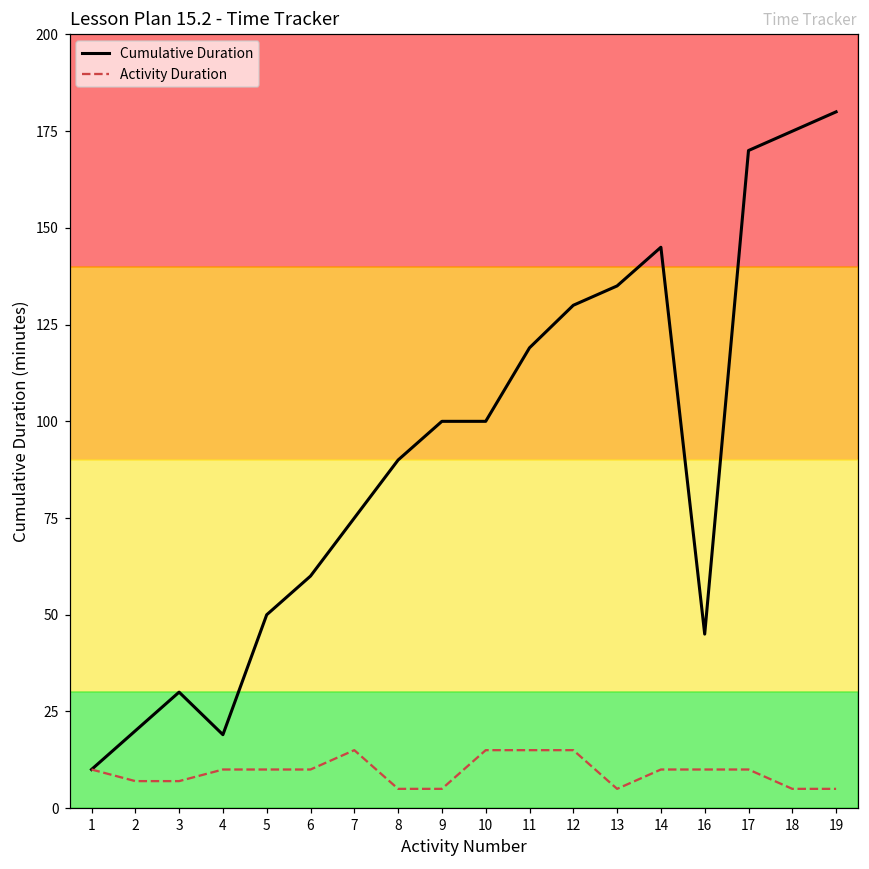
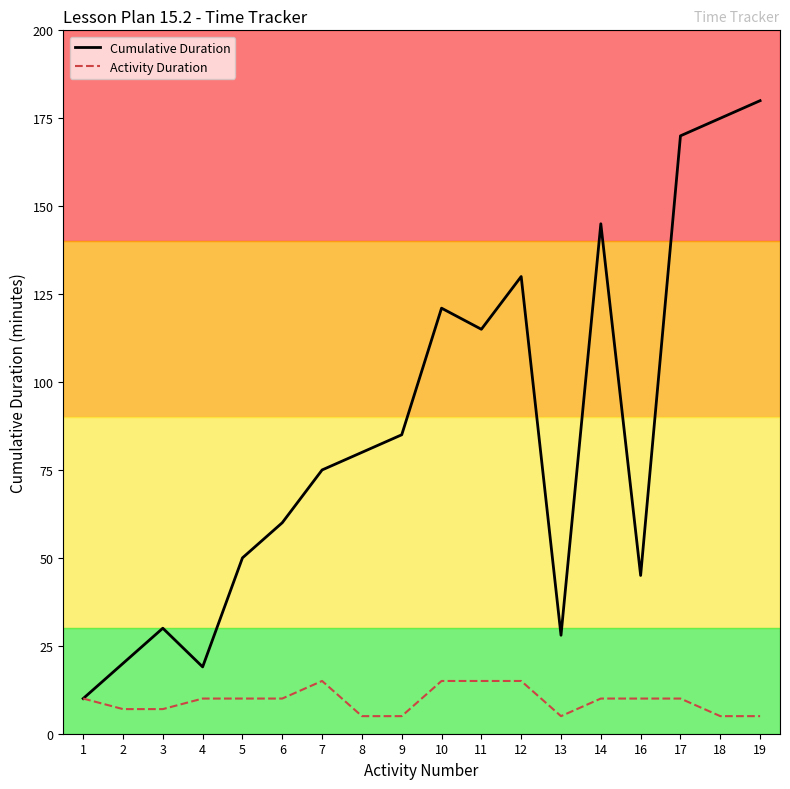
  {
    "Cumulative Duration": {
      "2": 20,
      "3": 30,
      "4": 19,
      "5": 50,
      "6": 60,
      "7": 75,
-     "8": 90,
-     "9": 100,
-     "10": 100,
-     "11": 119,
+     "8": 80,
+     "9": 85,
+     "10": 121,
+     "11": 115,
      "12": 130,
-     "13": 135,
+     "13": 28,
      "14": 145,
      "16": 45,
      "17": 170,
      "18": 175,
      "19": 180
    },
    "Activity Duration": {
      "2": 7,
      "3": 7,
      "4": 10,
      "5": 10,
      "6": 10,
      "7": 15,
      "8": 5,
      "9": 5,
      "10": 15,
      "11": 15,
      "12": 15,
      "13": 5,
      "14": 10,
      "16": 10,
      "17": 10,
      "18": 5,
      "19": 5
    }
  }
